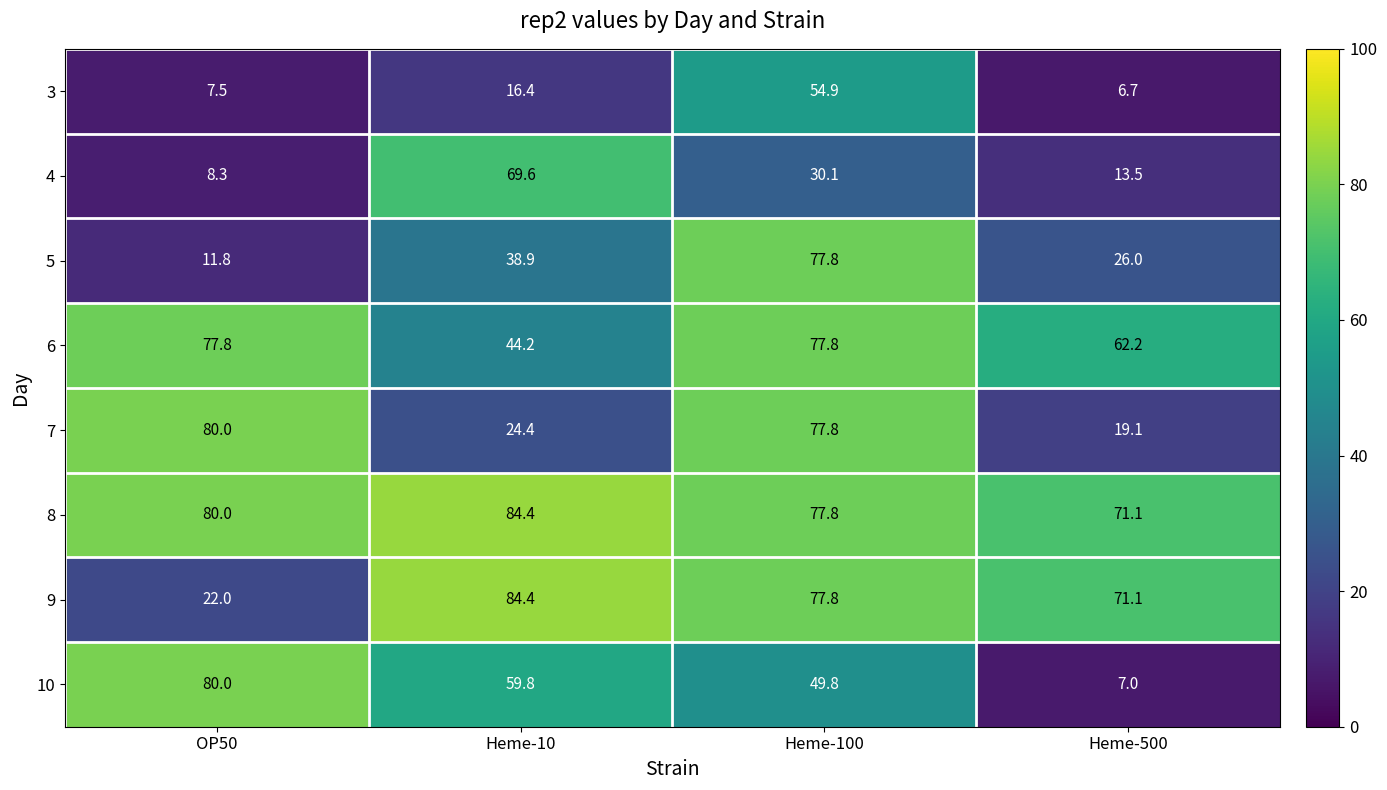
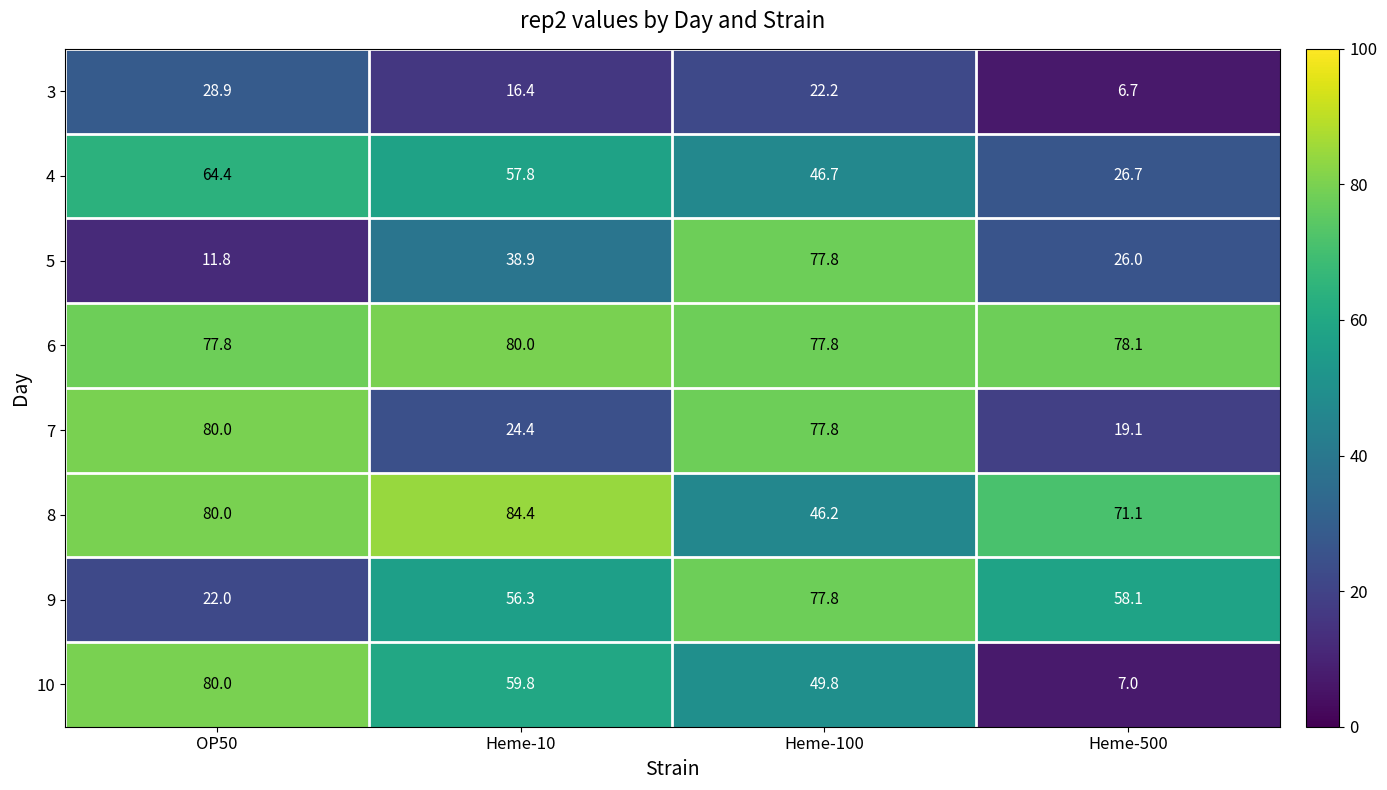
  {
    "3": {
-     "OP50": 7.5,
+     "OP50": 28.9,
      "Heme-10": 16.4,
-     "Heme-100": 54.9,
+     "Heme-100": 22.2,
      "Heme-500": 6.7
    },
    "4": {
-     "OP50": 8.3,
-     "Heme-10": 69.6,
-     "Heme-100": 30.1,
-     "Heme-500": 13.5
+     "OP50": 64.4,
+     "Heme-10": 57.8,
+     "Heme-100": 46.7,
+     "Heme-500": 26.7
    },
    "5": {
      "OP50": 11.8,
      "Heme-10": 38.9,
      "Heme-100": 77.8,
      "Heme-500": 26.0
    },
    "6": {
      "OP50": 77.8,
-     "Heme-10": 44.2,
+     "Heme-10": 80.0,
      "Heme-100": 77.8,
-     "Heme-500": 62.2
+     "Heme-500": 78.1
    },
    "7": {
      "OP50": 80.0,
      "Heme-10": 24.4,
      "Heme-100": 77.8,
      "Heme-500": 19.1
    },
    "8": {
      "OP50": 80.0,
      "Heme-10": 84.4,
-     "Heme-100": 77.8,
+     "Heme-100": 46.2,
      "Heme-500": 71.1
    },
    "9": {
      "OP50": 22.0,
-     "Heme-10": 84.4,
+     "Heme-10": 56.3,
      "Heme-100": 77.8,
-     "Heme-500": 71.1
+     "Heme-500": 58.1
    },
    "10": {
      "OP50": 80.0,
      "Heme-10": 59.8,
      "Heme-100": 49.8,
      "Heme-500": 7.0
    }
  }
